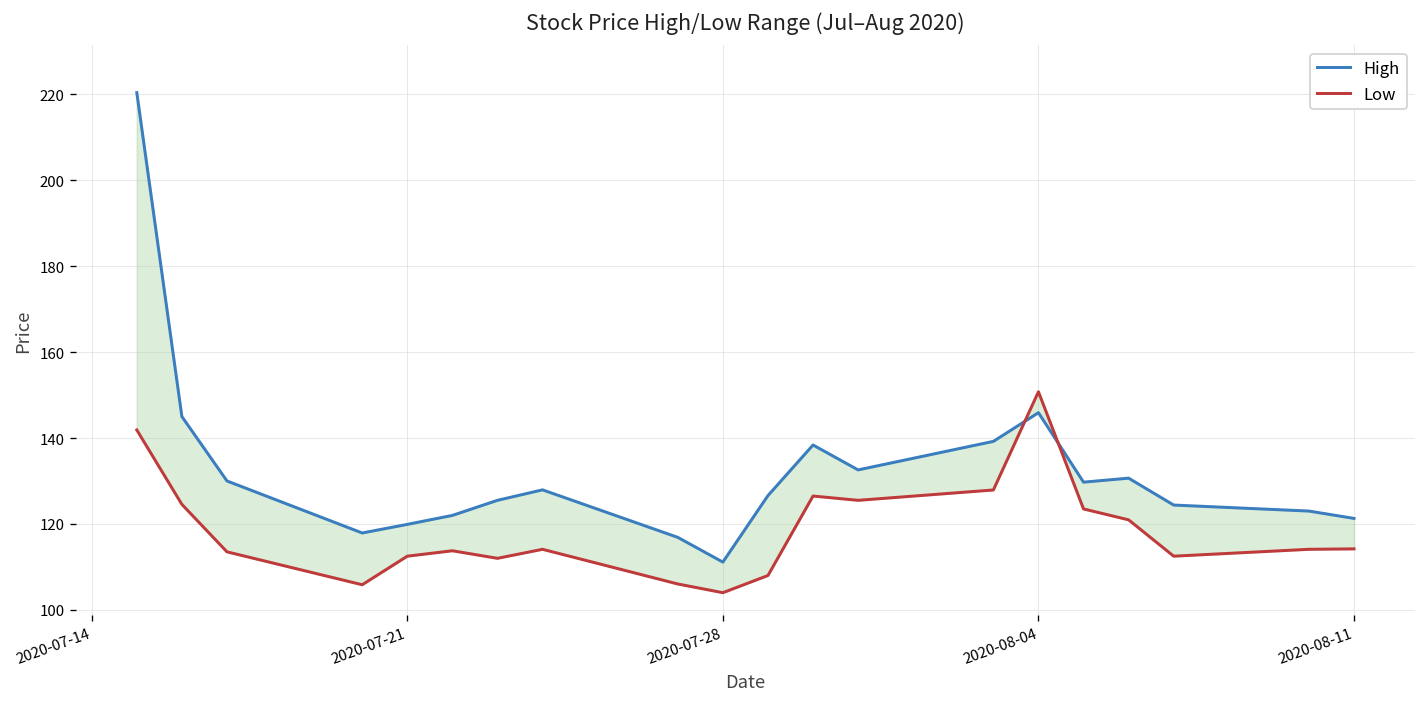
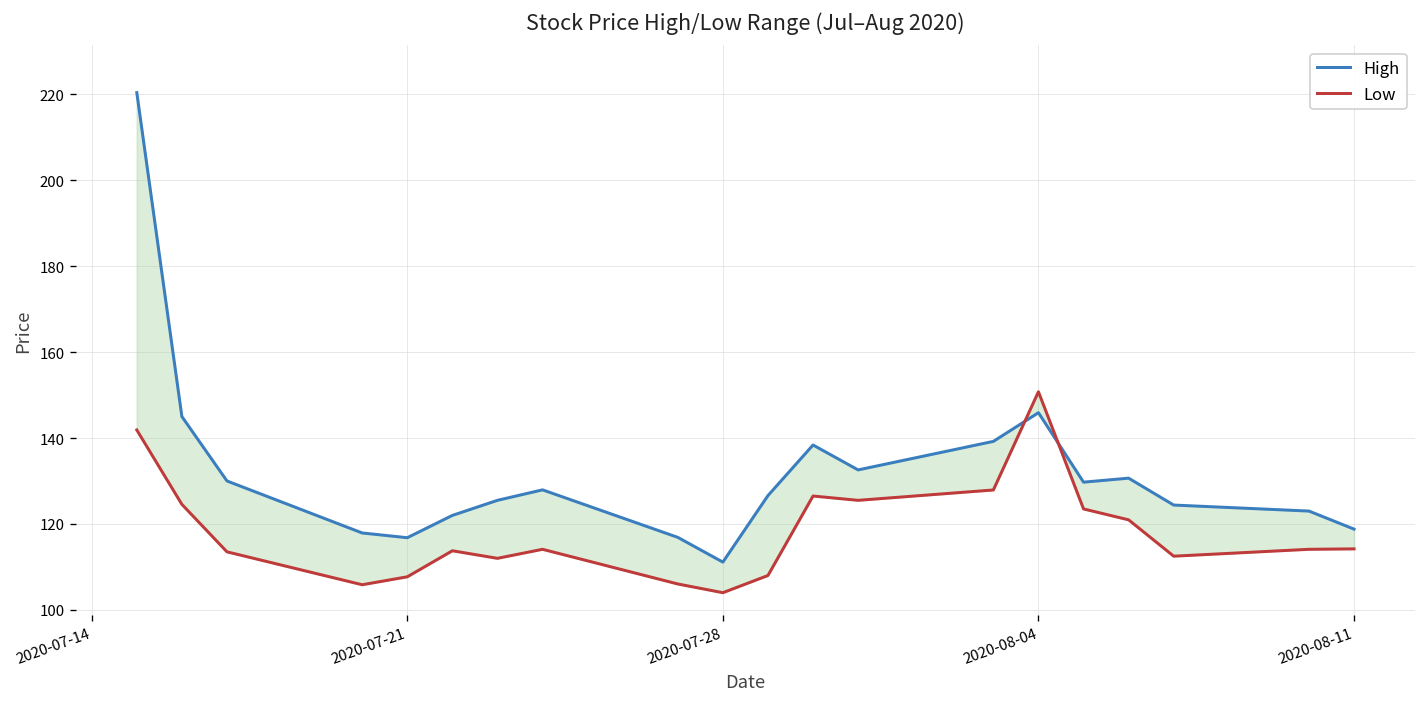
  {
    "High": {
-     "2020-07-21": 120,
+     "2020-07-21": 117,
      "2020-08-04": 146,
-     "2020-08-11": 121
+     "2020-08-11": 119
    },
    "Low": {
-     "2020-07-21": 113,
+     "2020-07-21": 108,
      "2020-07-28": 104,
      "2020-08-11": 114
    }
  }
